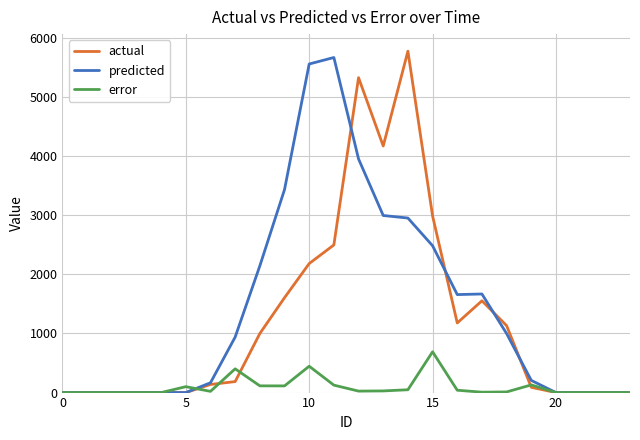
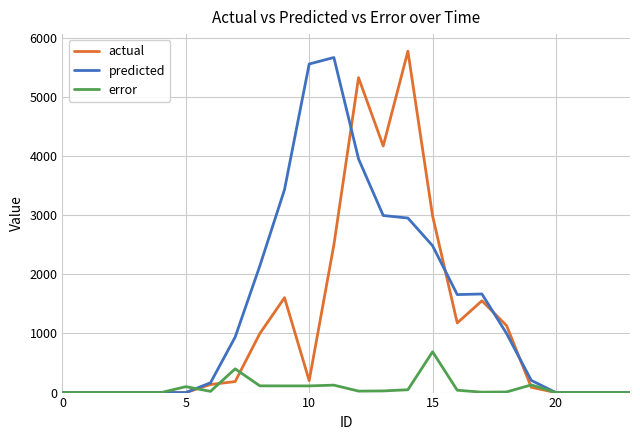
  {
    "actual": {
-     "10": 2200,
+     "10": 200,
      "15": 3000
    },
    "predicted": {
      "10": 5600,
      "15": 2500
    },
    "error": {
      "5": 100,
-     "10": 400,
+     "10": 100,
      "15": 700
    }
  }
